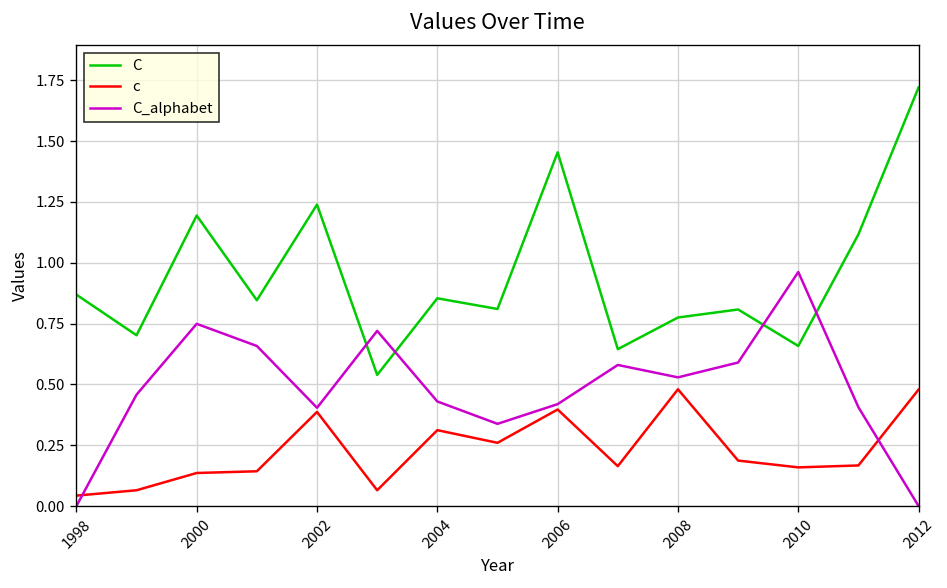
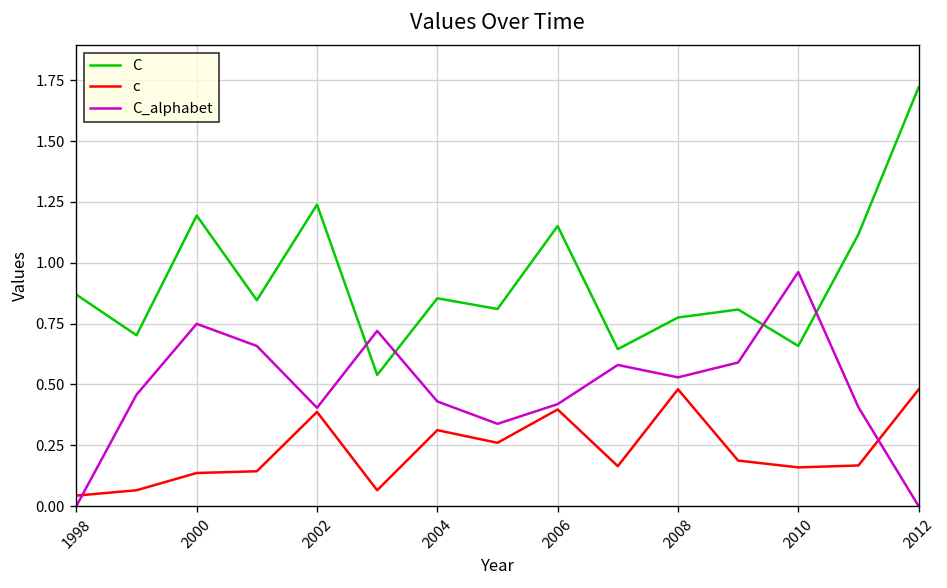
  {
    "C": {
      "1998": 0.87,
      "2000": 1.19,
      "2002": 1.24,
      "2004": 0.85,
-     "2006": 1.45,
+     "2006": 1.15,
      "2008": 0.78,
      "2010": 0.66,
      "2012": 1.72
    },
    "c": {
      "1998": 0.04,
      "2000": 0.14,
      "2002": 0.39,
      "2004": 0.31,
      "2006": 0.40,
      "2008": 0.48,
      "2010": 0.16,
      "2012": 0.48
    },
    "C_alphabet": {
      "1998": 0.00,
      "2000": 0.75,
      "2002": 0.40,
      "2004": 0.43,
      "2006": 0.42,
      "2008": 0.53,
      "2010": 0.96,
      "2012": 0.00
    }
  }
